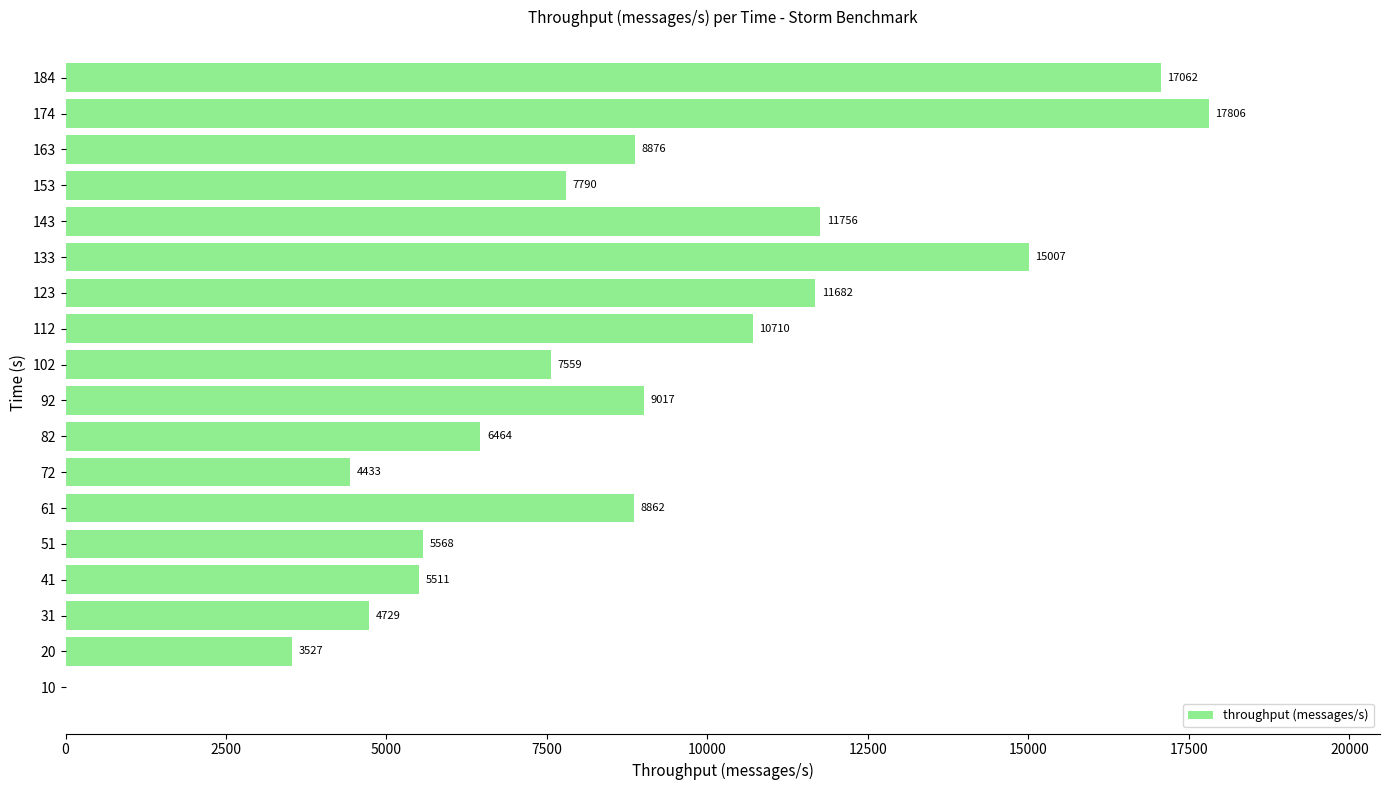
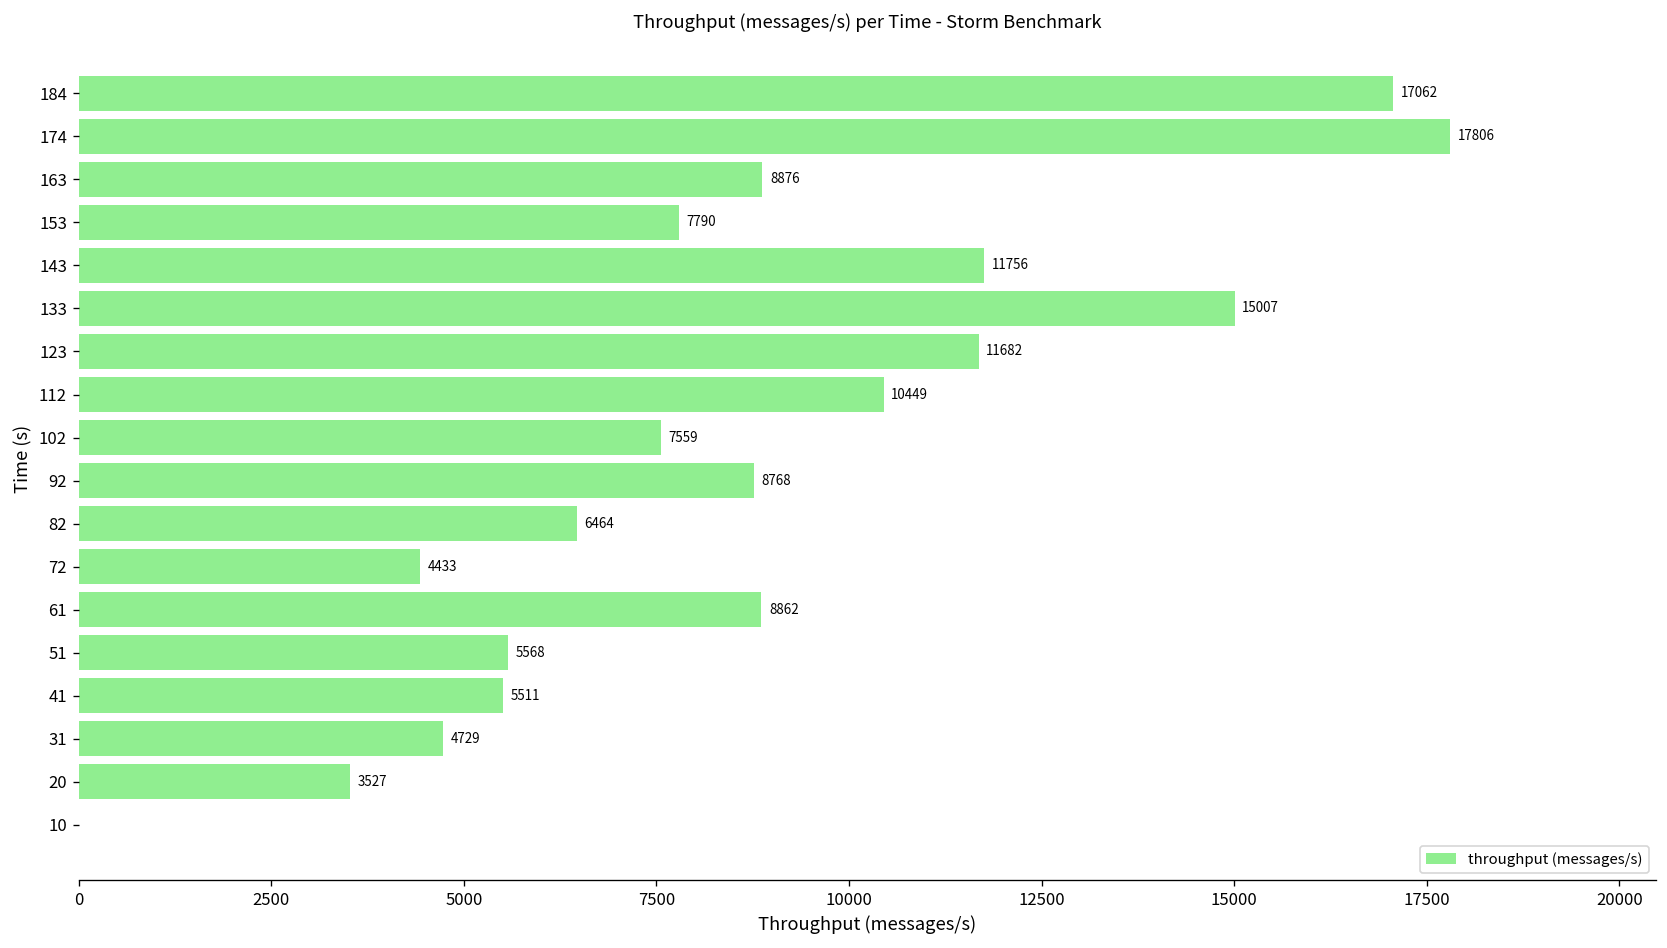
  {
    "184": 17062,
    "174": 17806,
    "163": 8876,
    "153": 7790,
    "143": 11756,
    "133": 15007,
    "123": 11682,
-   "112": 10710,
+   "112": 10449,
    "102": 7559,
-   "92": 9017,
+   "92": 8768,
    "82": 6464,
    "72": 4433,
    "61": 8862,
    "51": 5568,
    "41": 5511,
    "31": 4729,
    "20": 3527
  }
